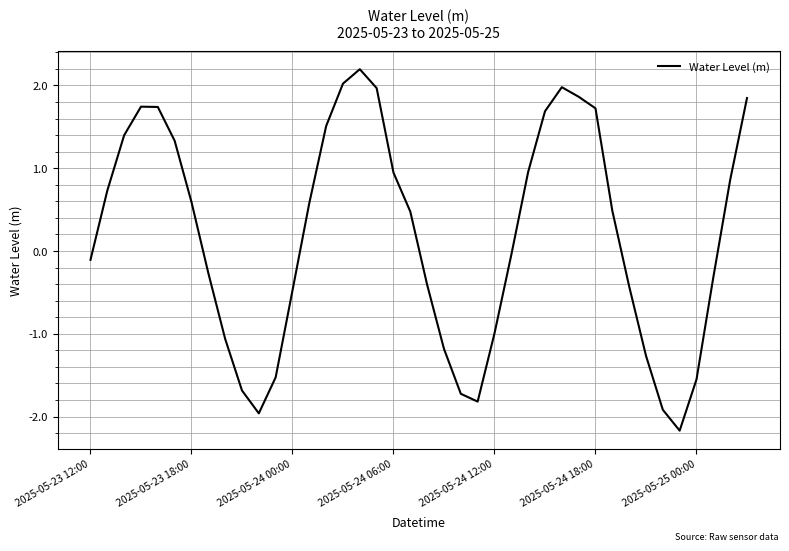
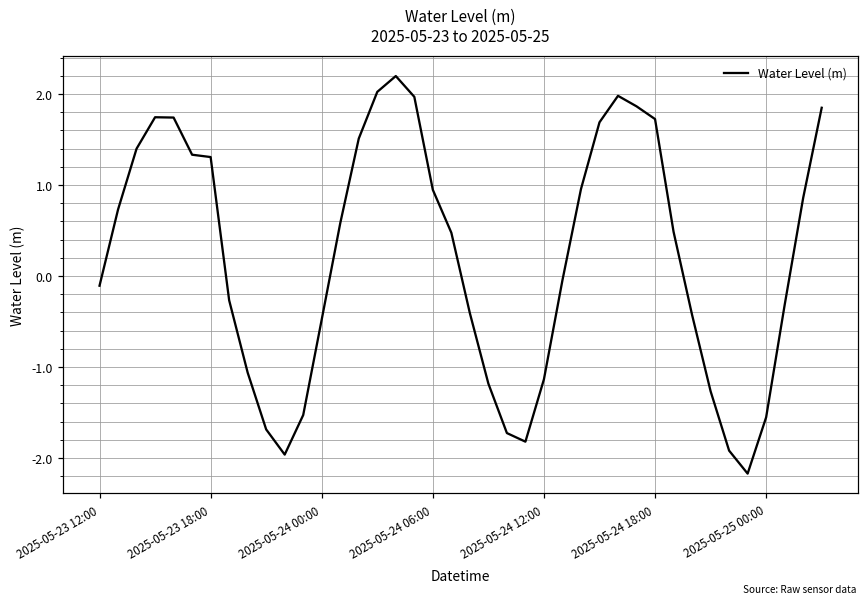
  {
    "2025-05-23 12:00": -0.1,
-   "2025-05-23 18:00": 0.6,
+   "2025-05-23 18:00": 1.3,
    "2025-05-24 00:00": -0.5,
    "2025-05-24 06:00": 0.9,
-   "2025-05-24 12:00": -1.0,
+   "2025-05-24 12:00": -1.1,
    "2025-05-24 18:00": 1.7,
    "2025-05-25 00:00": -1.6
  }
